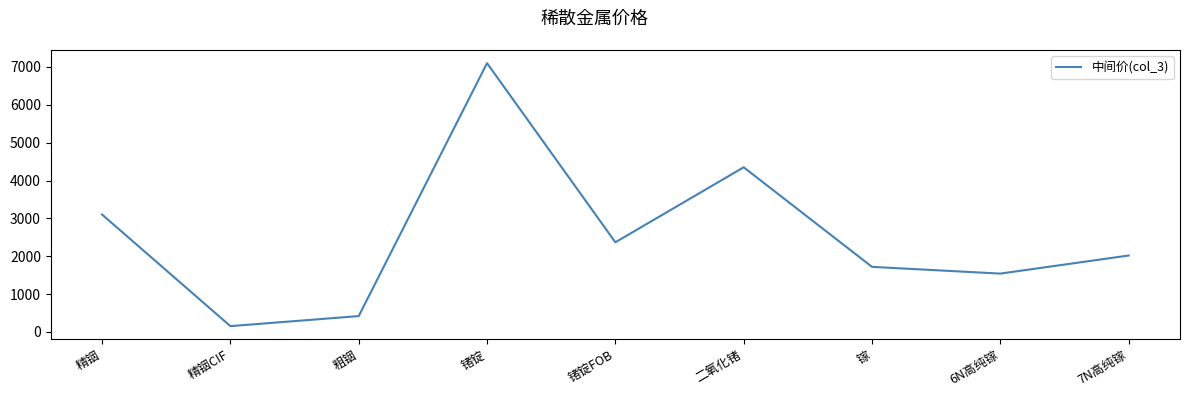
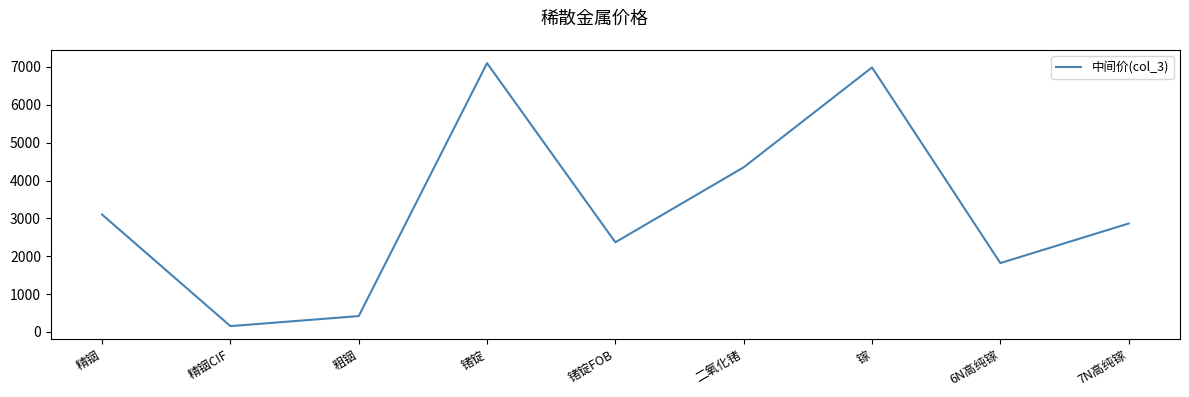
  {
    "精铟": 3100,
    "精铟CIF": 200,
    "粗铟": 400,
    "锗锭": 7100,
    "锗锭FOB": 2400,
    "二氧化锗": 4400,
-   "镓": 1700,
-   "6N高纯镓": 1500,
-   "7N高纯镓": 2000
+   "镓": 7000,
+   "6N高纯镓": 1800,
+   "7N高纯镓": 2900
  }
